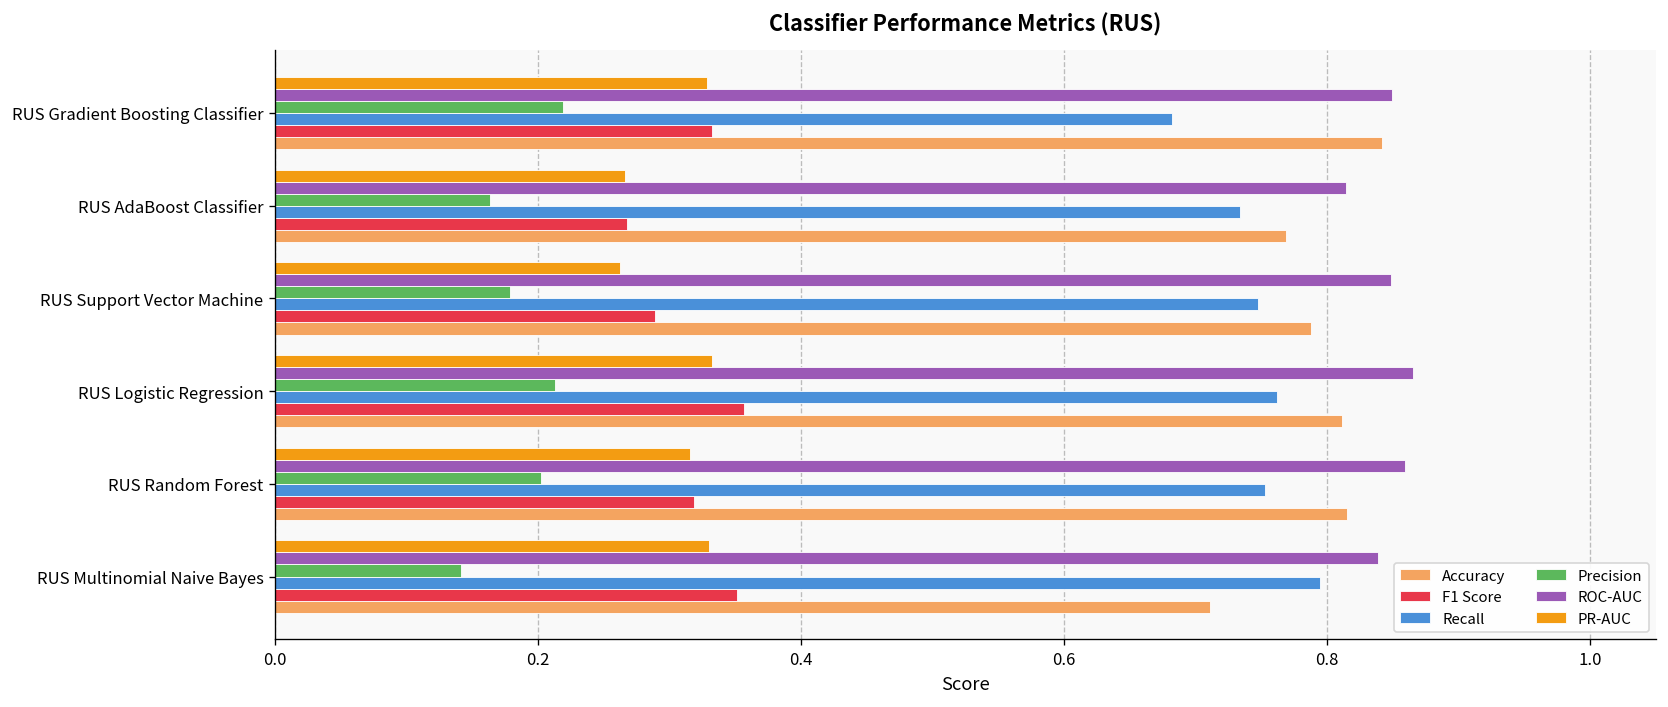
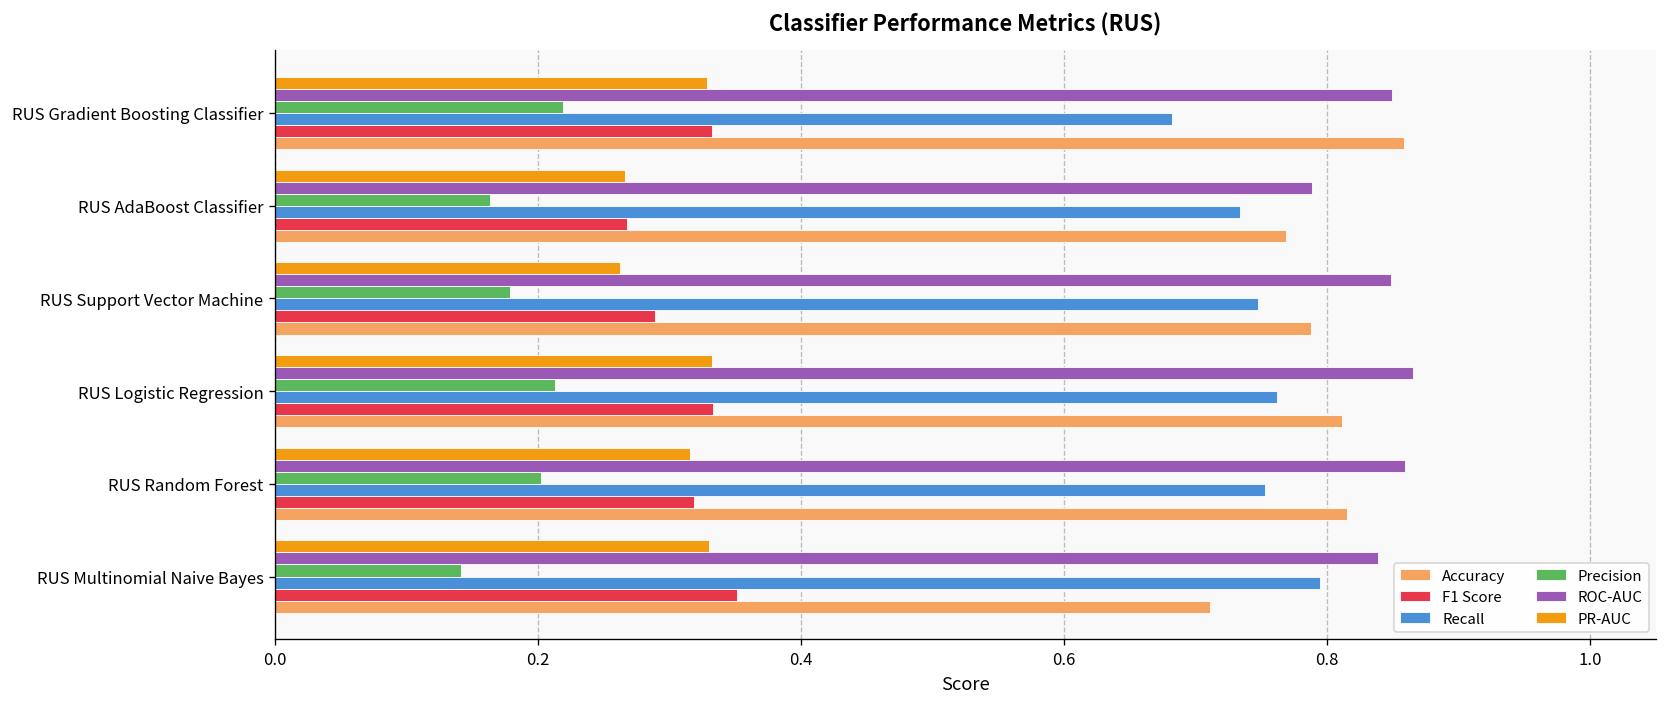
  {
    "Accuracy": {
-     "RUS Gradient Boosting Classifier": 0.842,
+     "RUS Gradient Boosting Classifier": 0.858,
      "RUS AdaBoost Classifier": 0.768,
      "RUS Support Vector Machine": 0.788,
      "RUS Logistic Regression": 0.811,
      "RUS Random Forest": 0.815,
      "RUS Multinomial Naive Bayes": 0.711
    },
    "F1 Score": {
      "RUS Gradient Boosting Classifier": 0.332,
      "RUS AdaBoost Classifier": 0.267,
      "RUS Support Vector Machine": 0.289,
-     "RUS Logistic Regression": 0.357,
+     "RUS Logistic Regression": 0.333,
      "RUS Random Forest": 0.319,
      "RUS Multinomial Naive Bayes": 0.351
    },
    "Recall": {
      "RUS Gradient Boosting Classifier": 0.682,
      "RUS AdaBoost Classifier": 0.734,
      "RUS Support Vector Machine": 0.748,
      "RUS Logistic Regression": 0.762,
      "RUS Random Forest": 0.752,
      "RUS Multinomial Naive Bayes": 0.794
    },
    "Precision": {
      "RUS Gradient Boosting Classifier": 0.219,
      "RUS AdaBoost Classifier": 0.163,
      "RUS Support Vector Machine": 0.179,
      "RUS Logistic Regression": 0.213,
      "RUS Random Forest": 0.202,
      "RUS Multinomial Naive Bayes": 0.141
    },
    "ROC-AUC": {
      "RUS Gradient Boosting Classifier": 0.849,
-     "RUS AdaBoost Classifier": 0.814,
+     "RUS AdaBoost Classifier": 0.788,
      "RUS Support Vector Machine": 0.849,
      "RUS Logistic Regression": 0.865,
      "RUS Random Forest": 0.859,
      "RUS Multinomial Naive Bayes": 0.838
    },
    "PR-AUC": {
      "RUS Gradient Boosting Classifier": 0.328,
      "RUS AdaBoost Classifier": 0.266,
      "RUS Support Vector Machine": 0.262,
      "RUS Logistic Regression": 0.332,
      "RUS Random Forest": 0.315,
      "RUS Multinomial Naive Bayes": 0.330
    }
  }
